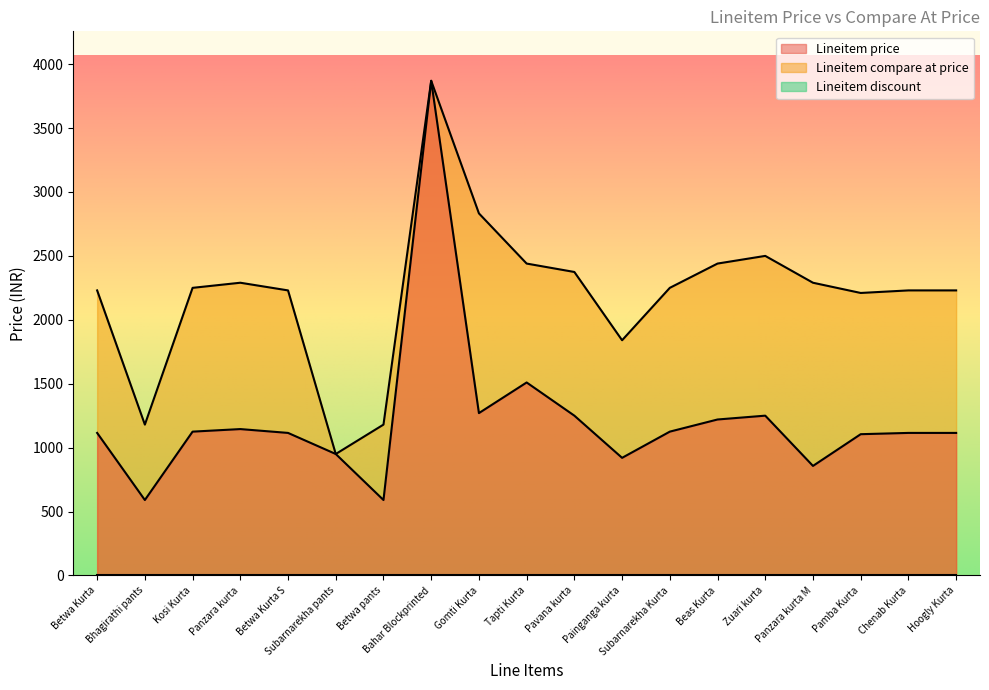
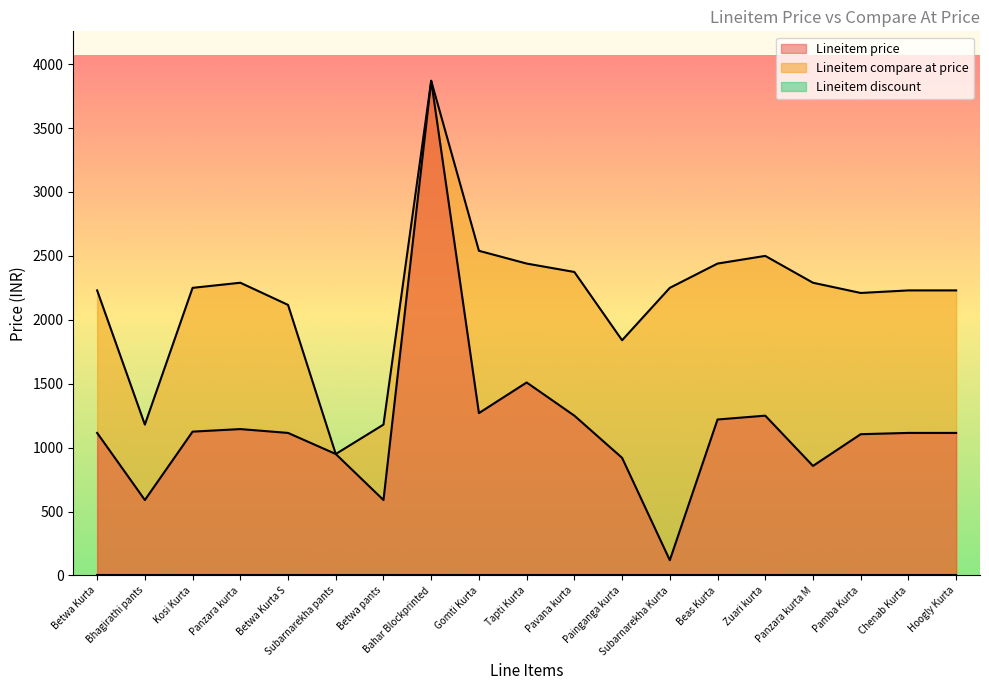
  {
    "Lineitem price": {
      "Betwa Kurta": 1120,
      "Bhagirathi pants": 590,
      "Kosi Kurta": 1130,
      "Panzara kurta": 1150,
      "Betwa Kurta S": 1120,
      "Betwa pants": 590,
      "Gomti Kurta": 1270,
      "Tapti Kurta": 1510,
      "Pavana kurta": 1250,
      "Painganga kurta": 920,
-     "Subarnarekha Kurta": 1130,
+     "Subarnarekha Kurta": 120,
      "Beas Kurta": 1220,
      "Zuari kurta": 1250,
      "Panzara kurta M": 860,
      "Pamba Kurta": 1110,
      "Chenab Kurta": 1120,
      "Hoogly Kurta": 1120
    },
    "Lineitem compare at price": {
      "Betwa Kurta": 2230,
      "Bhagirathi pants": 1180,
      "Kosi Kurta": 2250,
      "Panzara kurta": 2290,
-     "Betwa Kurta S": 2230,
+     "Betwa Kurta S": 2120,
      "Betwa pants": 1180,
-     "Gomti Kurta": 2830,
+     "Gomti Kurta": 2540,
      "Tapti Kurta": 2440,
      "Pavana kurta": 2370,
      "Painganga kurta": 1840,
      "Subarnarekha Kurta": 2250,
      "Beas Kurta": 2440,
      "Zuari kurta": 2500,
      "Panzara kurta M": 2290,
      "Pamba Kurta": 2210,
      "Chenab Kurta": 2230,
      "Hoogly Kurta": 2230
    },
    "Lineitem discount": {
      "Betwa Kurta": 0,
      "Bhagirathi pants": 0,
      "Kosi Kurta": 0,
      "Panzara kurta": 0,
      "Betwa Kurta S": 0,
      "Subarnarekha pants": 0,
      "Betwa pants": 0,
      "Bahar Blockprinted": 0,
      "Gomti Kurta": 0,
      "Tapti Kurta": 0,
      "Pavana kurta": 0,
      "Painganga kurta": 0,
      "Subarnarekha Kurta": 0,
      "Beas Kurta": 0,
      "Zuari kurta": 0,
      "Panzara kurta M": 0,
      "Pamba Kurta": 0,
      "Chenab Kurta": 0,
      "Hoogly Kurta": 0
    }
  }
